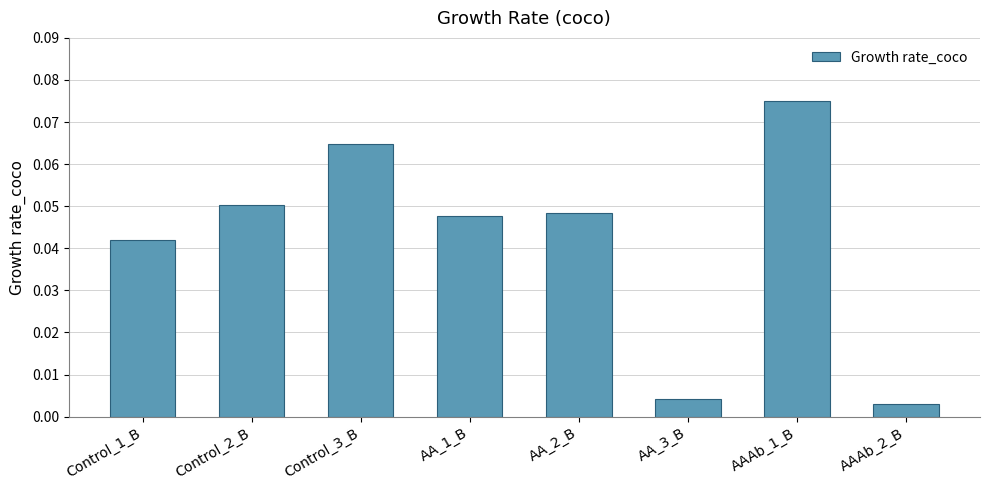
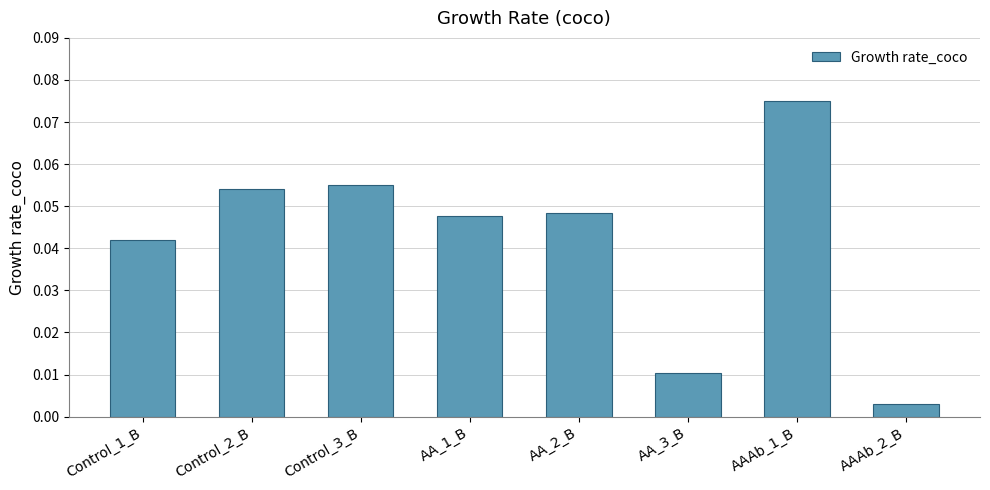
  {
    "Control_1_B": 0.042,
-   "Control_2_B": 0.050,
-   "Control_3_B": 0.065,
+   "Control_2_B": 0.054,
+   "Control_3_B": 0.055,
    "AA_1_B": 0.048,
    "AA_2_B": 0.048,
-   "AA_3_B": 0.004,
+   "AA_3_B": 0.010,
    "AAAb_1_B": 0.075,
    "AAAb_2_B": 0.003
  }
